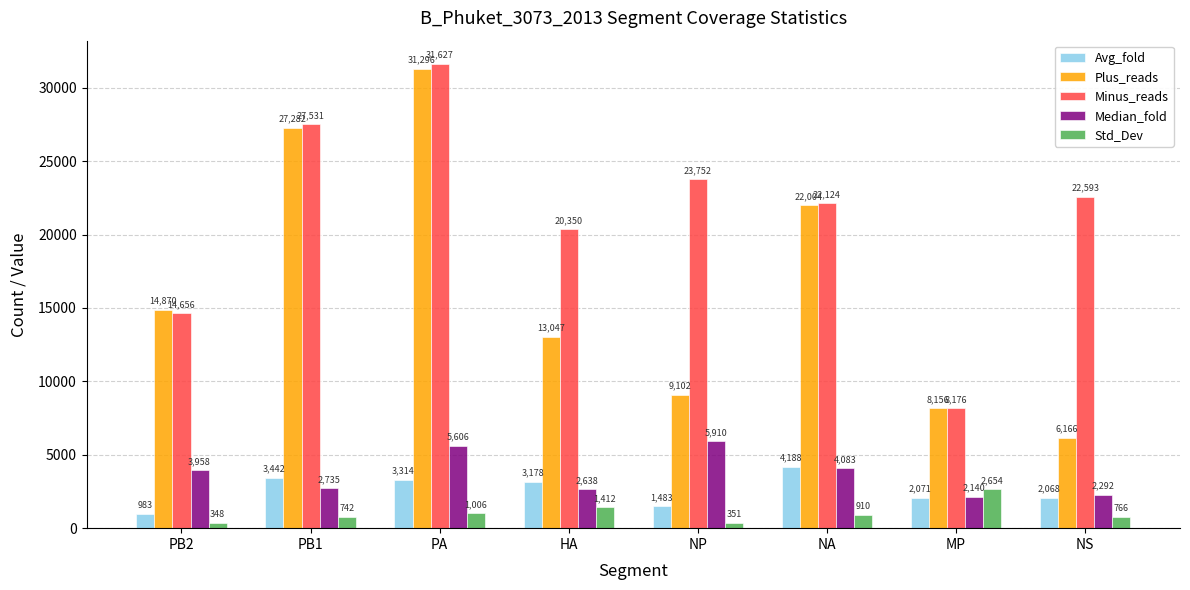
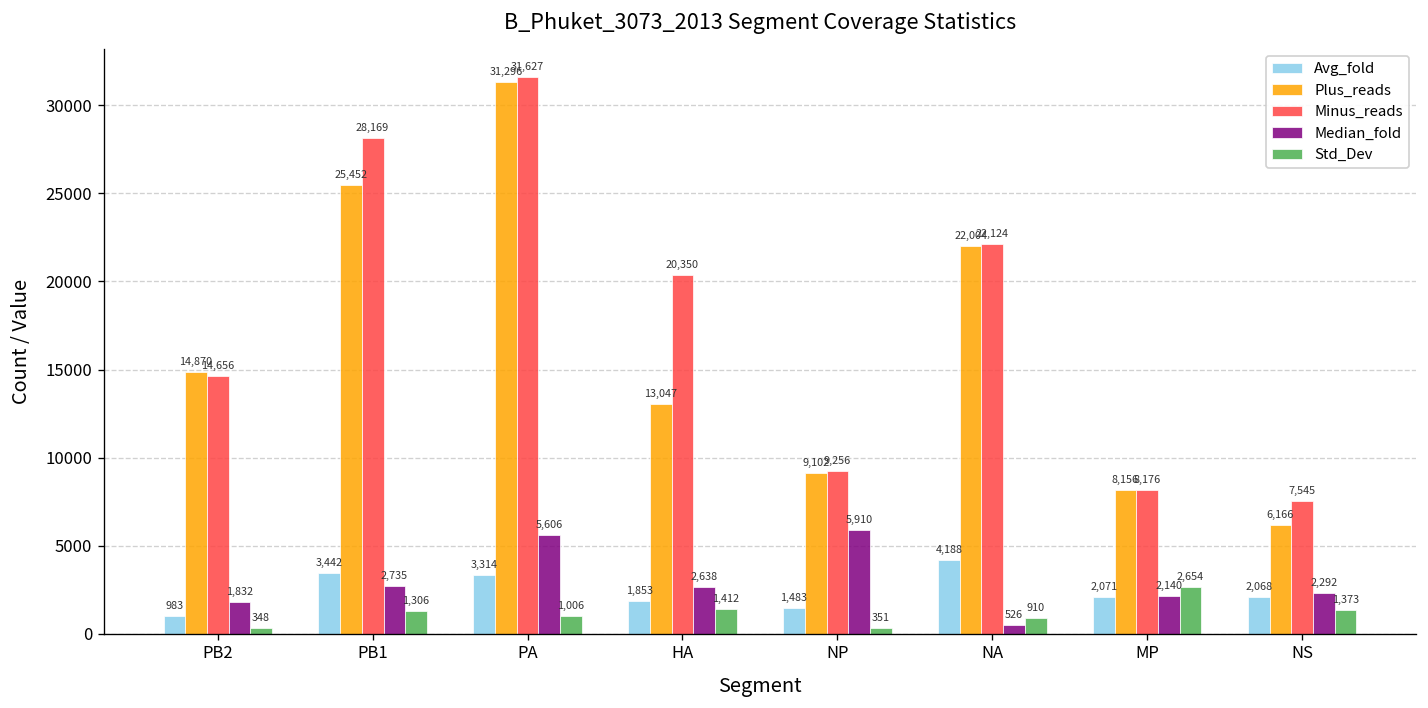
  {
    "Avg_fold": {
      "PB2": "983",
      "PB1": "3,442",
      "PA": "3,314",
-     "HA": "3,178",
+     "HA": "1,853",
      "NP": "1,483",
      "NA": "4,188",
      "MP": "2,071",
      "NS": "2,068"
    },
    "Plus_reads": {
-     "PB1": "27,282",
+     "PB1": "25,452",
      "HA": "13,047",
      "NS": "6,166"
    },
    "Minus_reads": {
-     "PB1": "27,531",
+     "PB1": "28,169",
      "HA": "20,350",
-     "NP": "23,752",
-     "NS": "22,593"
+     "NP": "9,256",
+     "NS": "7,545"
    },
    "Median_fold": {
-     "PB2": "3,958",
+     "PB2": "1,832",
      "PB1": "2,735",
      "PA": "5,606",
      "HA": "2,638",
      "NP": "5,910",
-     "NA": "4,083",
+     "NA": "526",
      "MP": "2,140",
      "NS": "2,292"
    },
    "Std_Dev": {
      "PB2": "348",
-     "PB1": "742",
+     "PB1": "1,306",
      "PA": "1,006",
      "HA": "1,412",
      "NP": "351",
      "NA": "910",
      "MP": "2,654",
-     "NS": "766"
+     "NS": "1,373"
    }
  }
